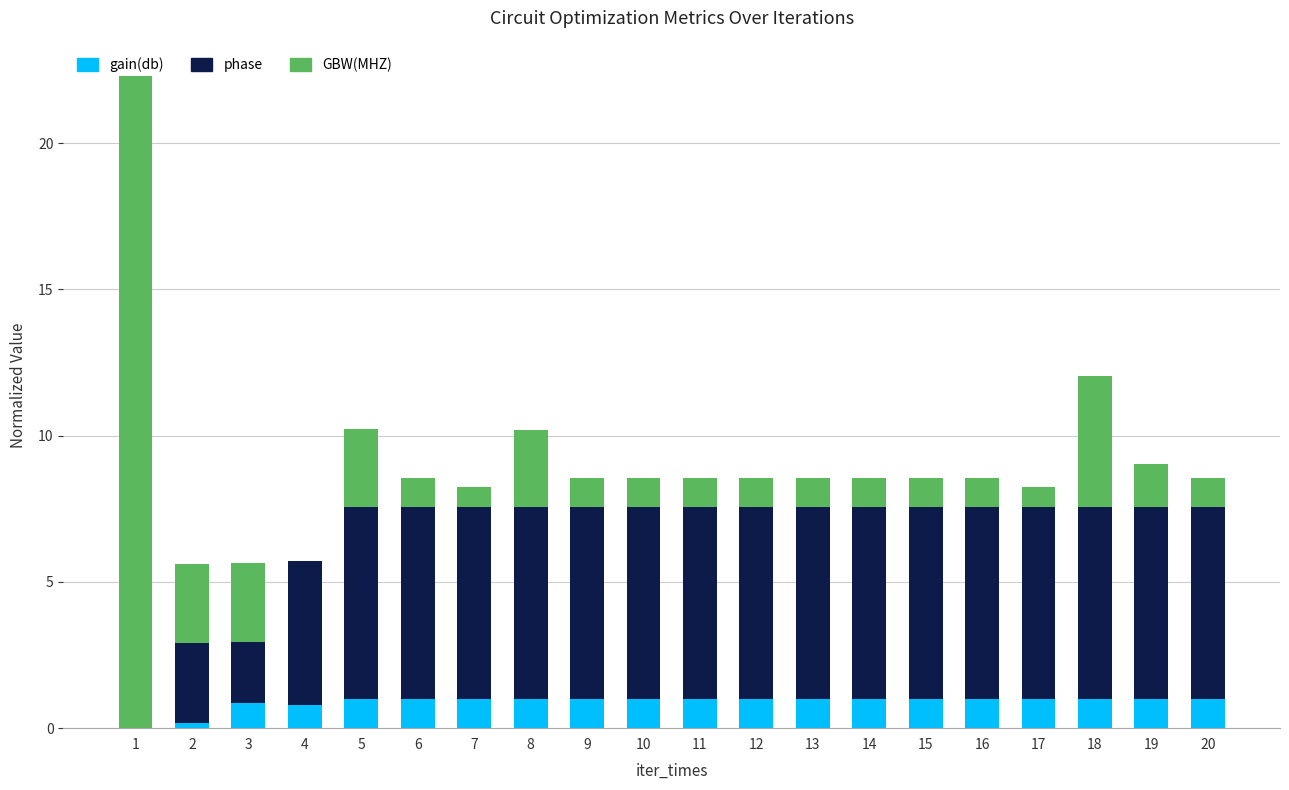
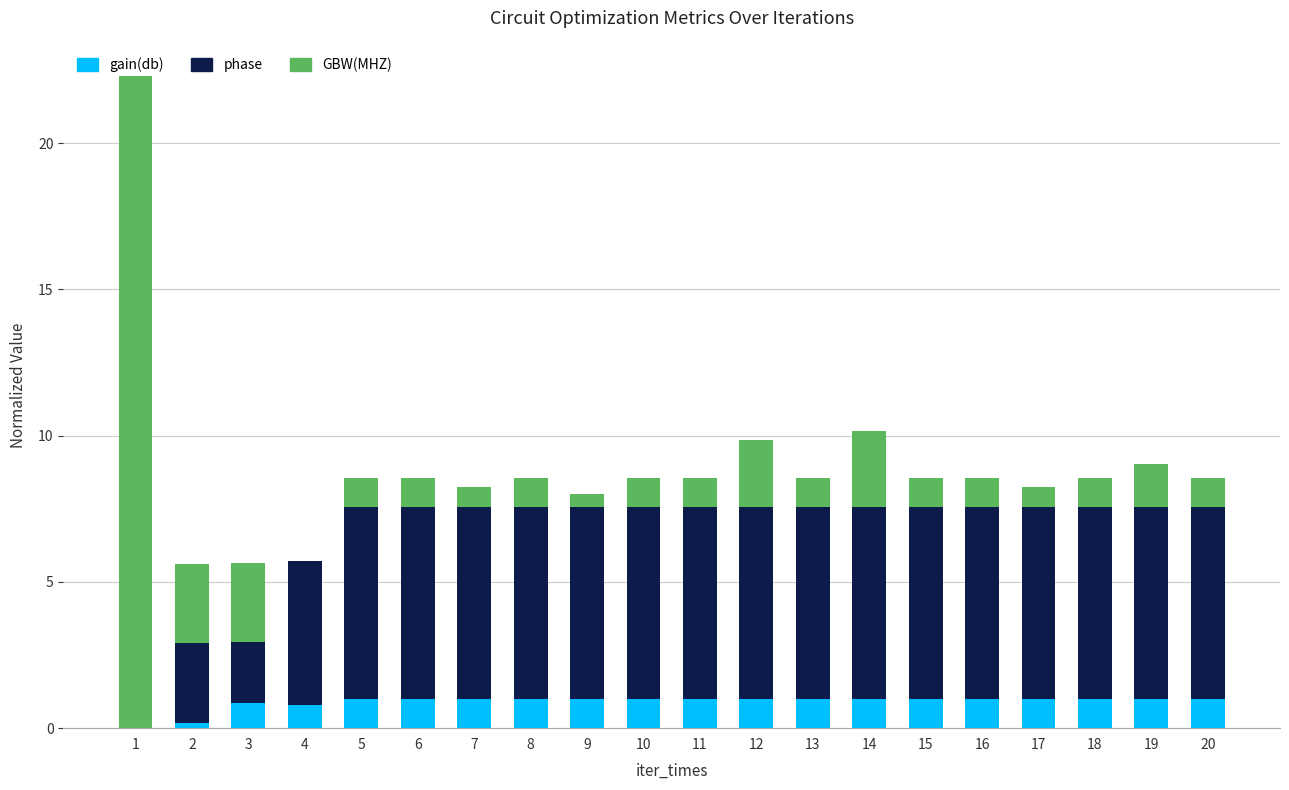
  {
    "gain(db)": {
      "1": 0.0,
      "2": 0.2,
      "3": 0.9,
      "4": 0.8,
      "5": 1.0,
      "6": 1.0,
      "7": 1.0,
      "8": 1.0,
      "9": 1.0,
      "10": 1.0,
      "11": 1.0,
      "12": 1.0,
      "13": 1.0,
      "14": 1.0,
      "15": 1.0,
      "16": 1.0,
      "17": 1.0,
      "18": 1.0,
      "19": 1.0,
      "20": 1.0
    },
    "phase": {
      "1": 0.0,
      "2": 2.7,
      "3": 2.1,
      "4": 4.9,
      "5": 6.6,
      "6": 6.6,
      "7": 6.6,
      "8": 6.6,
      "9": 6.6,
      "10": 6.6,
      "11": 6.6,
      "12": 6.6,
      "13": 6.6,
      "14": 6.6,
      "15": 6.6,
      "16": 6.6,
      "17": 6.6,
      "18": 6.6,
      "19": 6.6,
      "20": 6.6
    },
    "GBW(MHZ)": {
      "1": 22.3,
      "2": 2.7,
      "3": 2.7,
      "4": 0.0,
-     "5": 2.7,
+     "5": 1.0,
      "6": 1.0,
      "7": 0.7,
-     "8": 2.6,
-     "9": 1.0,
+     "8": 1.0,
+     "9": 0.4,
      "10": 1.0,
      "11": 1.0,
-     "12": 1.0,
+     "12": 2.3,
      "13": 1.0,
-     "14": 1.0,
+     "14": 2.6,
      "15": 1.0,
      "16": 1.0,
      "17": 0.7,
-     "18": 4.5,
+     "18": 1.0,
      "19": 1.5,
      "20": 1.0
    }
  }
